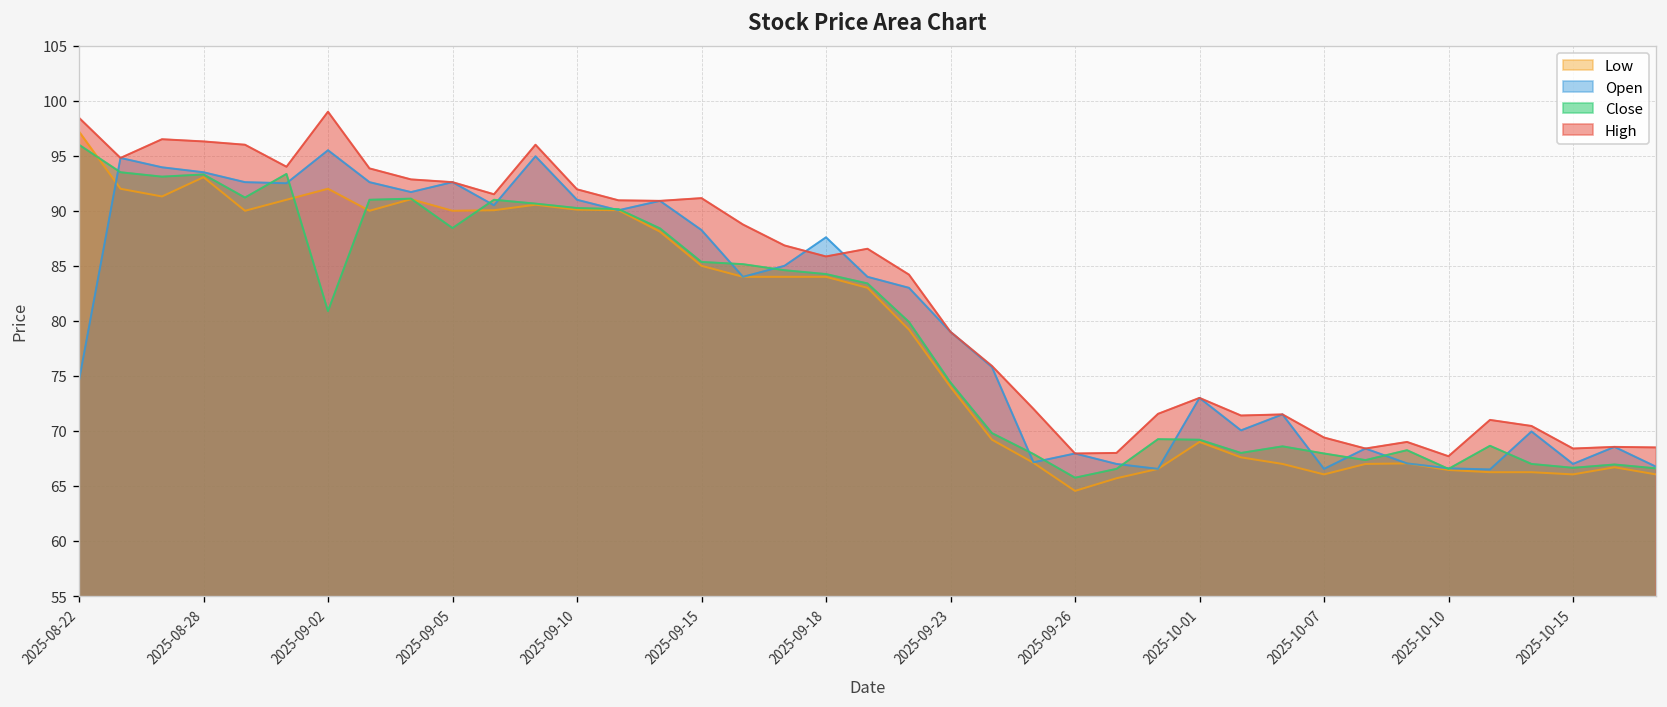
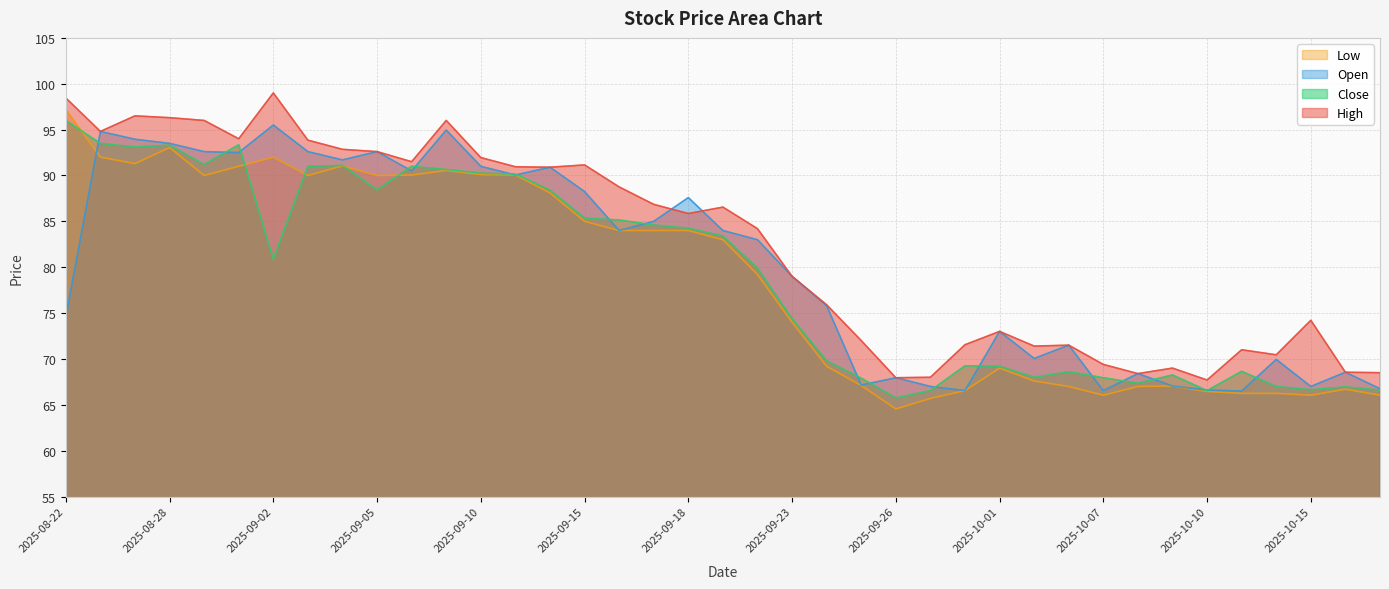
  {
    "Low": {
      "2025-08-22": 97,
      "2025-09-02": 92,
      "2025-09-05": 90,
      "2025-09-15": 85,
      "2025-09-23": 74,
      "2025-09-26": 65,
      "2025-10-07": 66,
      "2025-10-15": 66
    },
    "Open": {
      "2025-08-22": 75,
      "2025-09-02": 96,
      "2025-09-10": 91,
      "2025-09-15": 88,
      "2025-09-18": 88,
      "2025-10-07": 67,
      "2025-10-15": 67
    },
    "Close": {
      "2025-08-22": 96,
      "2025-09-02": 81,
      "2025-09-05": 88,
      "2025-09-15": 85,
      "2025-09-23": 74,
      "2025-09-26": 66,
      "2025-10-07": 68,
      "2025-10-15": 67
    },
    "High": {
      "2025-08-22": 98,
      "2025-08-28": 96,
      "2025-09-02": 99,
      "2025-09-10": 92,
      "2025-09-15": 91,
      "2025-09-18": 86,
      "2025-10-07": 69,
      "2025-10-10": 68,
-     "2025-10-15": 68
+     "2025-10-15": 74
    }
  }
